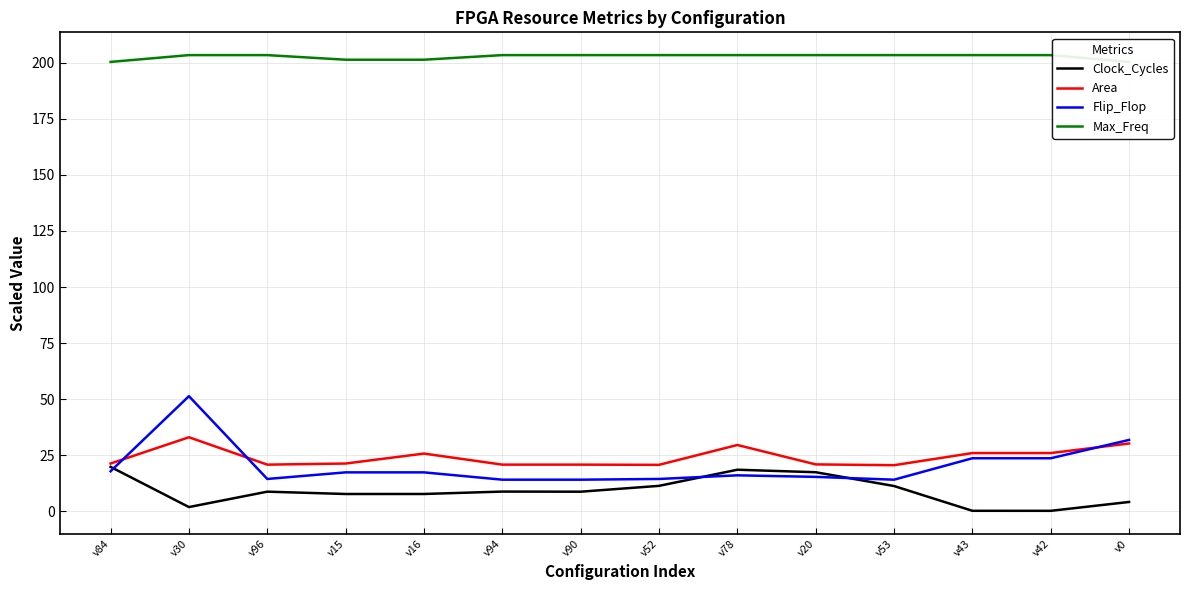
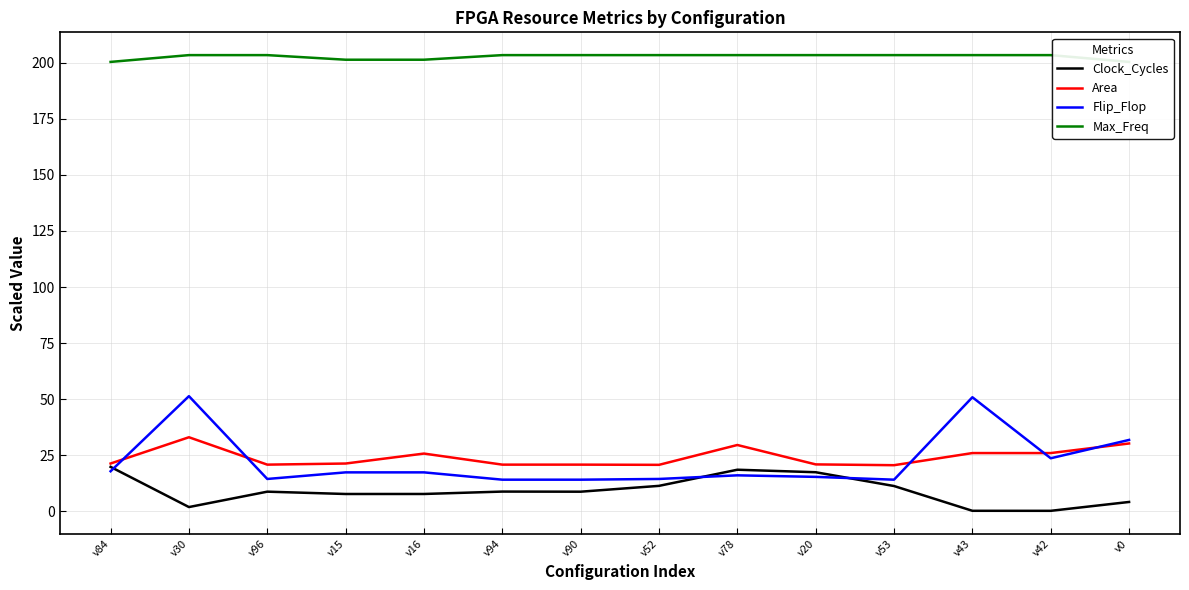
  {
    "Clock_Cycles": {
      "v84": 20,
      "v30": 2,
      "v96": 9,
      "v15": 8,
      "v16": 8,
      "v94": 9,
      "v90": 9,
      "v52": 11,
      "v78": 19,
      "v20": 17,
      "v53": 11,
      "v43": 0,
      "v42": 0,
      "v0": 4
    },
    "Area": {
      "v84": 21,
      "v30": 33,
      "v96": 21,
      "v15": 21,
      "v16": 26,
      "v94": 21,
      "v90": 21,
      "v52": 21,
      "v78": 30,
      "v20": 21,
      "v53": 21,
      "v43": 26,
      "v42": 26,
      "v0": 30
    },
    "Flip_Flop": {
      "v84": 18,
      "v30": 51,
      "v96": 14,
      "v15": 17,
      "v16": 17,
      "v94": 14,
      "v90": 14,
      "v52": 14,
      "v78": 16,
      "v20": 15,
      "v53": 14,
-     "v43": 24,
+     "v43": 51,
      "v42": 24,
      "v0": 32
    },
    "Max_Freq": {
      "v84": 200,
      "v30": 203,
      "v96": 203,
      "v15": 201,
      "v16": 201,
      "v94": 203,
      "v90": 203,
      "v52": 203,
      "v78": 203,
      "v20": 203,
      "v53": 203,
      "v43": 203,
      "v42": 203
    }
  }
